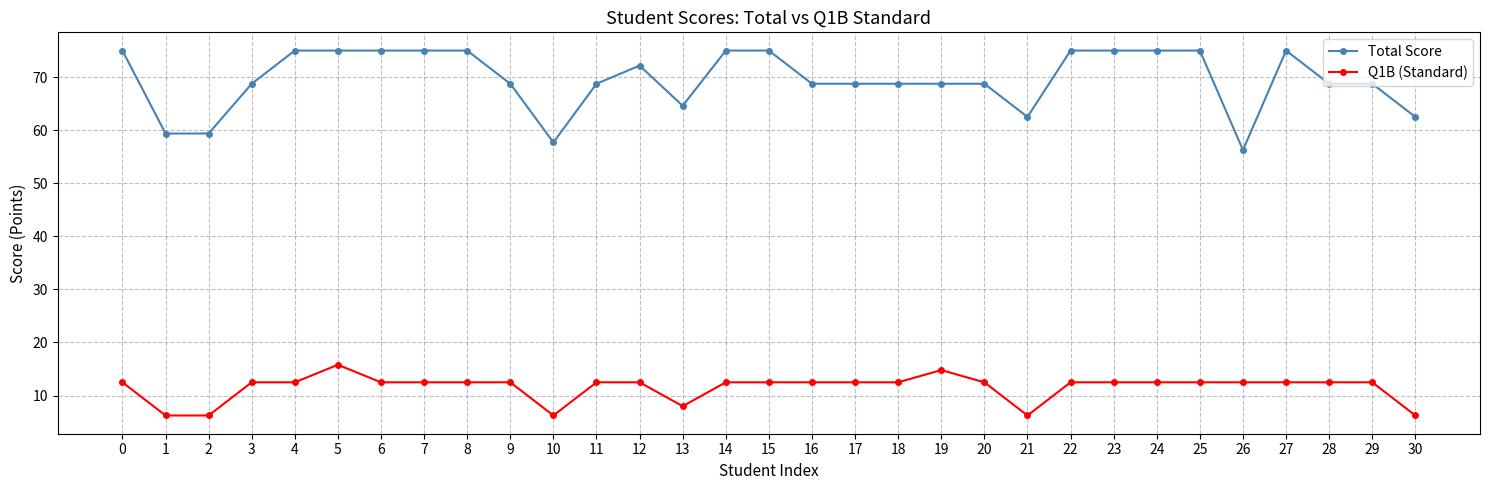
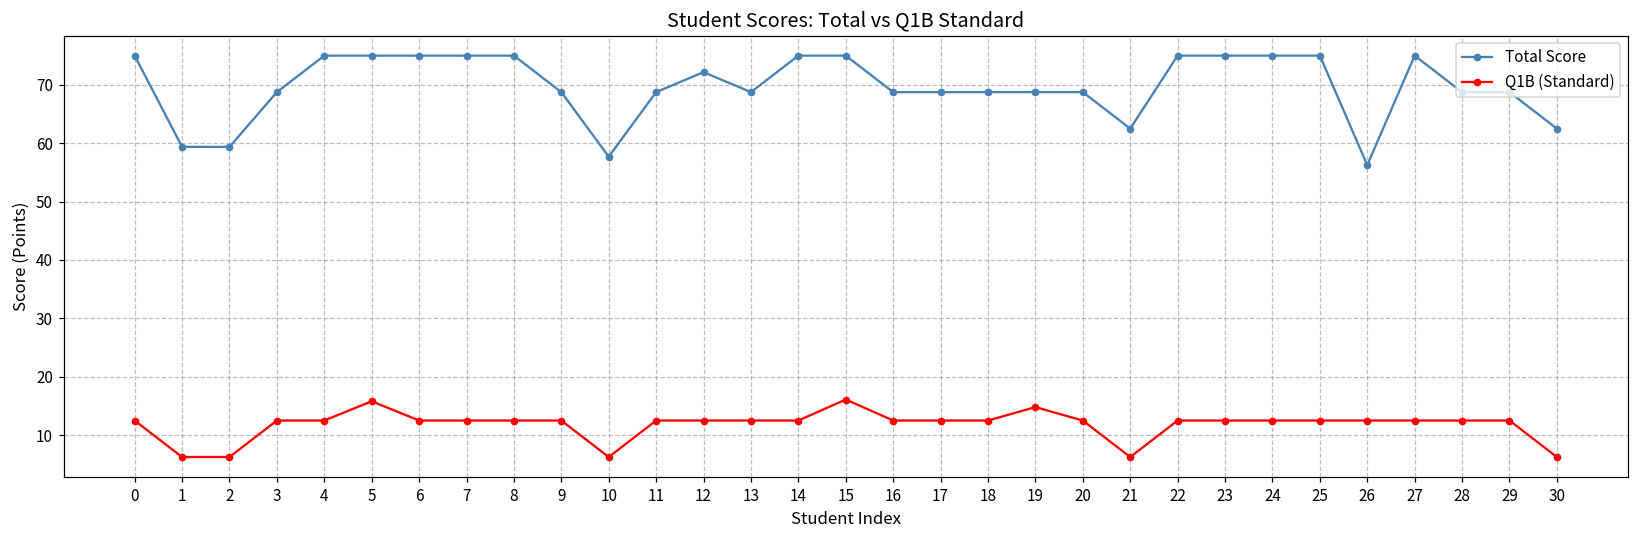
  {
    "Total Score": {
      "0": 75,
      "1": 59,
      "2": 59,
      "3": 69,
      "4": 75,
      "5": 75,
      "6": 75,
      "7": 75,
      "8": 75,
      "9": 69,
      "10": 58,
      "11": 69,
      "12": 72,
-     "13": 65,
+     "13": 69,
      "14": 75,
      "15": 75,
      "16": 69,
      "17": 69,
      "18": 69,
      "19": 69,
      "20": 69,
      "21": 63,
      "22": 75,
      "23": 75,
      "24": 75,
      "25": 75,
      "26": 56,
      "27": 75,
      "30": 63
    },
    "Q1B (Standard)": {
      "0": 13,
      "1": 6,
      "2": 6,
      "3": 13,
      "4": 13,
      "5": 16,
      "6": 13,
      "7": 13,
      "8": 13,
      "9": 13,
      "10": 6,
      "11": 13,
      "12": 13,
-     "13": 8,
+     "13": 13,
      "14": 13,
-     "15": 13,
+     "15": 16,
      "16": 13,
      "17": 13,
      "18": 13,
      "19": 15,
      "20": 13,
      "21": 6,
      "22": 13,
      "23": 13,
      "24": 13,
      "25": 13,
      "26": 13,
      "27": 13,
      "28": 13,
      "29": 13,
      "30": 6
    }
  }
